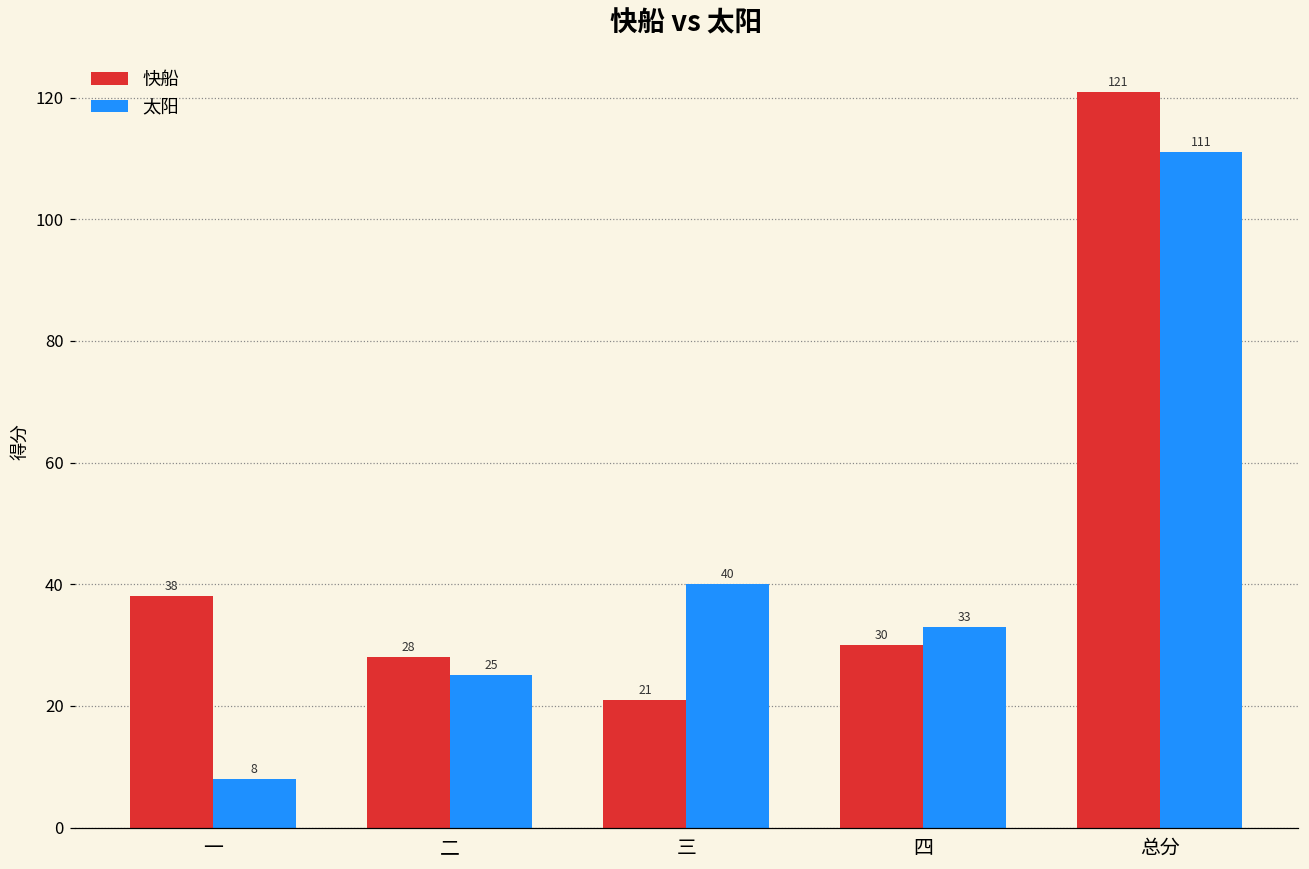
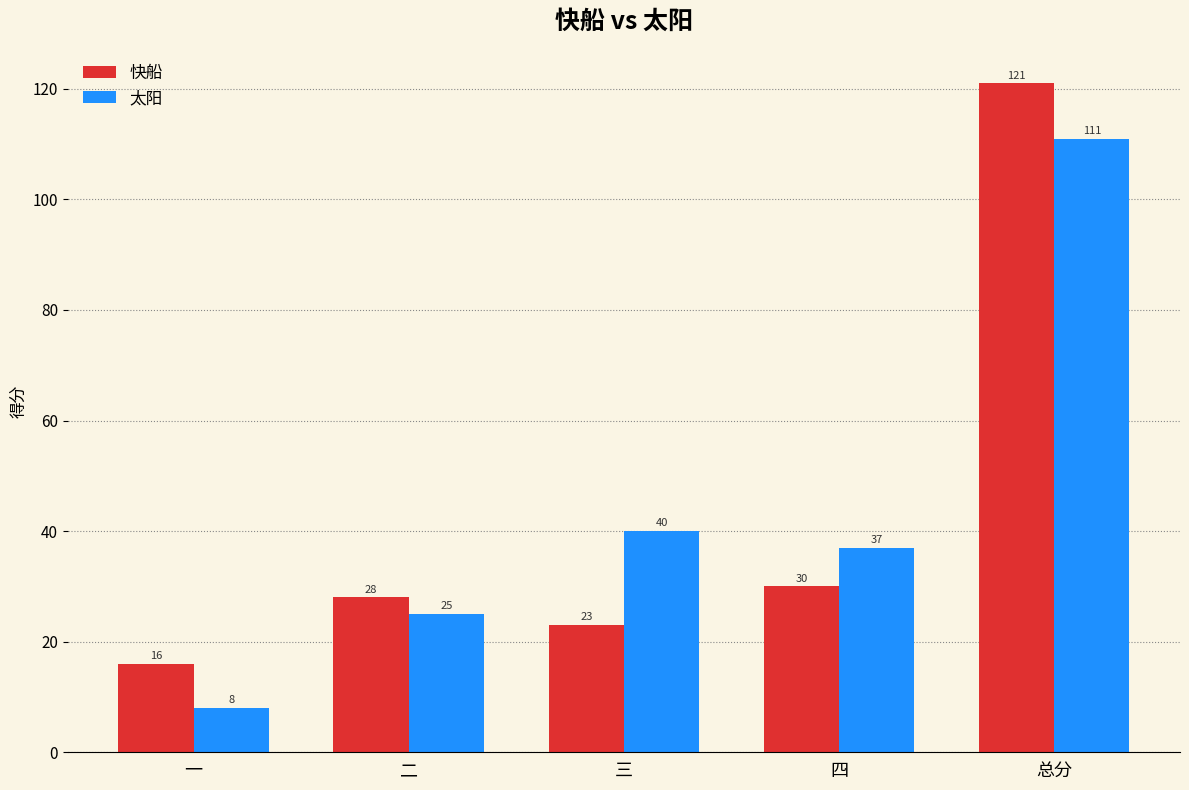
  {
    "快船": {
-     "一": 38,
+     "一": 16,
      "二": 28,
-     "三": 21,
+     "三": 23,
      "四": 30,
      "总分": 121
    },
    "太阳": {
      "一": 8,
      "二": 25,
      "三": 40,
-     "四": 33,
+     "四": 37,
      "总分": 111
    }
  }
